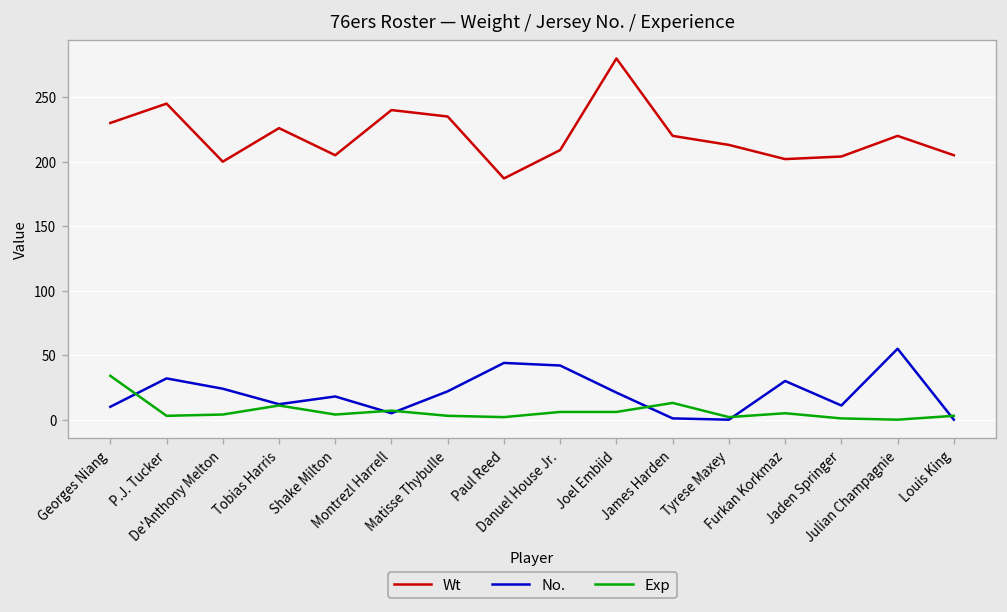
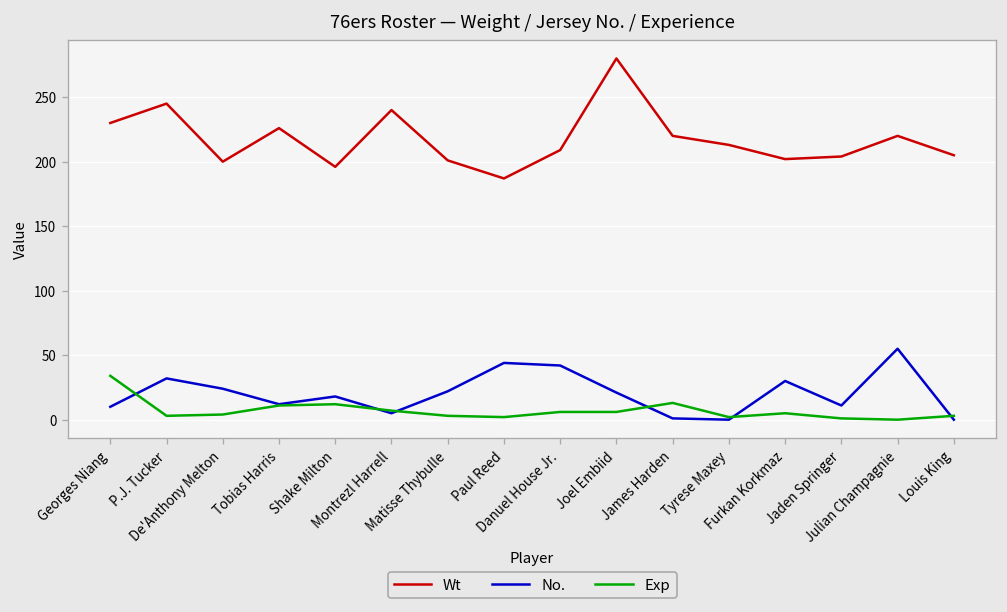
  {
    "Wt": {
      "Georges Niang": 230,
      "P.J. Tucker": 245,
      "De'Anthony Melton": 200,
      "Tobias Harris": 226,
-     "Shake Milton": 205,
+     "Shake Milton": 196,
      "Montrezl Harrell": 240,
-     "Matisse Thybulle": 235,
+     "Matisse Thybulle": 201,
      "Paul Reed": 187,
      "Danuel House Jr.": 209,
      "Joel Embiid": 280,
      "James Harden": 220,
      "Tyrese Maxey": 213,
      "Furkan Korkmaz": 202,
      "Jaden Springer": 204,
      "Julian Champagnie": 220,
      "Louis King": 205
    },
    "No.": {
      "Georges Niang": 10,
      "P.J. Tucker": 32,
      "De'Anthony Melton": 24,
      "Shake Milton": 18,
      "Matisse Thybulle": 22,
      "Paul Reed": 44,
      "Danuel House Jr.": 42,
      "Joel Embiid": 21,
      "James Harden": 1,
      "Furkan Korkmaz": 30,
      "Jaden Springer": 11,
      "Julian Champagnie": 55,
      "Louis King": 0
    },
    "Exp": {
      "Georges Niang": 34,
      "P.J. Tucker": 3,
      "De'Anthony Melton": 4,
-     "Shake Milton": 4,
+     "Shake Milton": 12,
      "Matisse Thybulle": 3,
      "Paul Reed": 2,
      "Danuel House Jr.": 6,
      "Joel Embiid": 6,
      "James Harden": 13,
      "Furkan Korkmaz": 5,
      "Jaden Springer": 1,
      "Julian Champagnie": 0,
      "Louis King": 3
    }
  }
